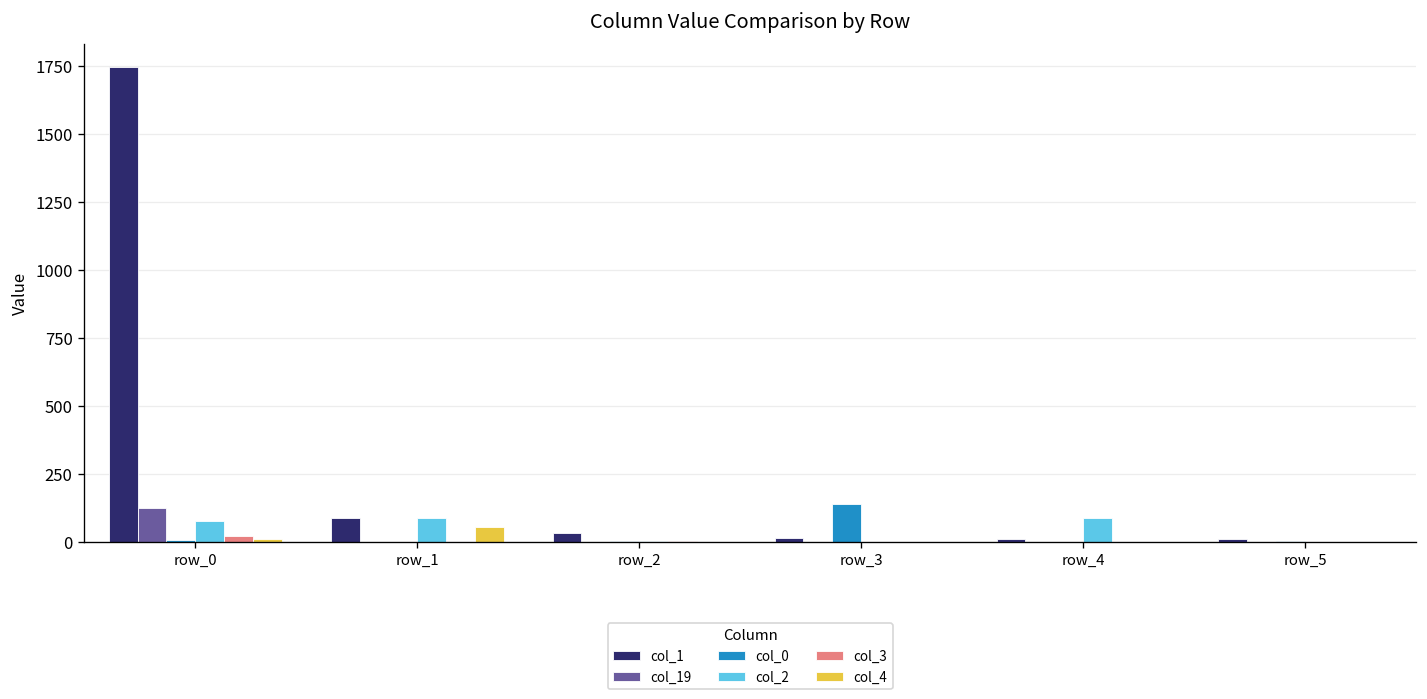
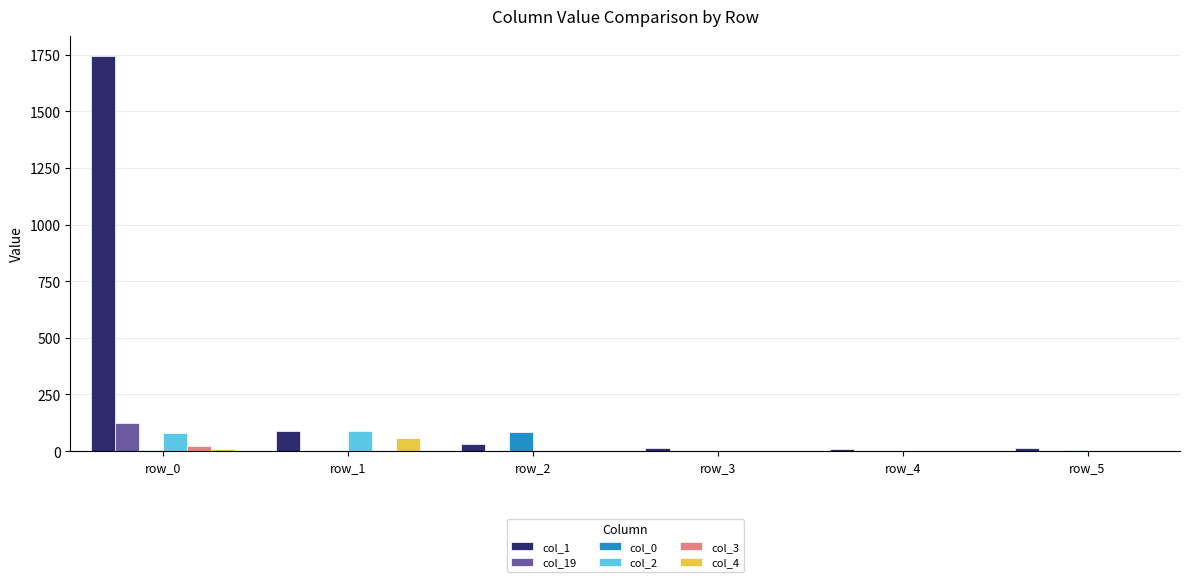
  {
    "col_1": {
      "row_0": 1750,
      "row_1": 90,
      "row_2": 30,
      "row_3": 20,
      "row_5": 10
    },
    "col_19": {
      "row_0": 130,
      "row_3": 0,
      "row_4": 0,
      "row_5": 0
    },
    "col_0": {
      "row_1": 0,
-     "row_2": 0,
-     "row_3": 140,
+     "row_2": 80,
+     "row_3": 0,
      "row_4": 0
    },
    "col_2": {
      "row_0": 80,
      "row_1": 90,
      "row_3": 0,
-     "row_4": 90
+     "row_4": 0
    },
    "col_3": {
      "row_0": 20,
      "row_4": 0
    },
    "col_4": {
      "row_1": 60,
      "row_2": 0,
      "row_5": 0
    }
  }
